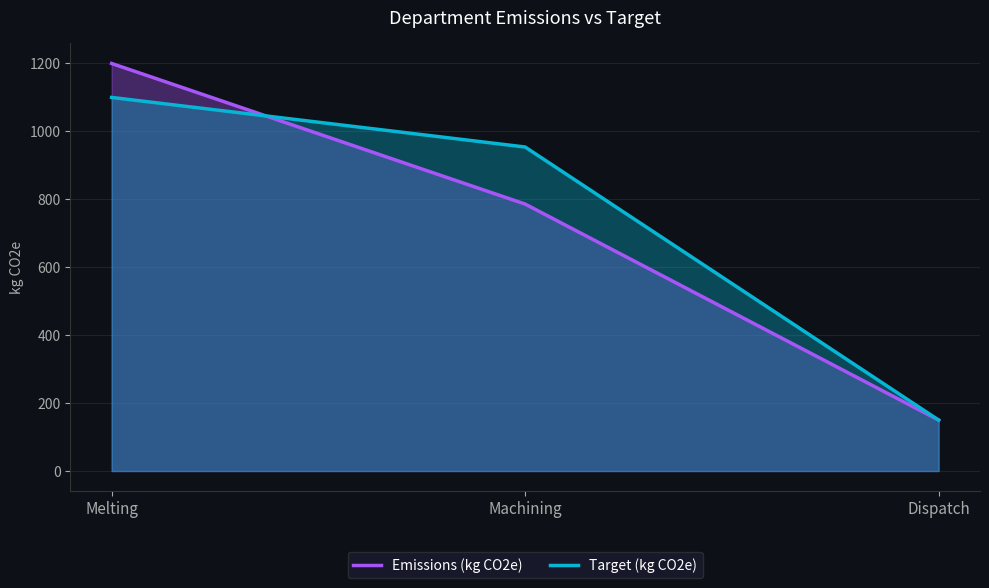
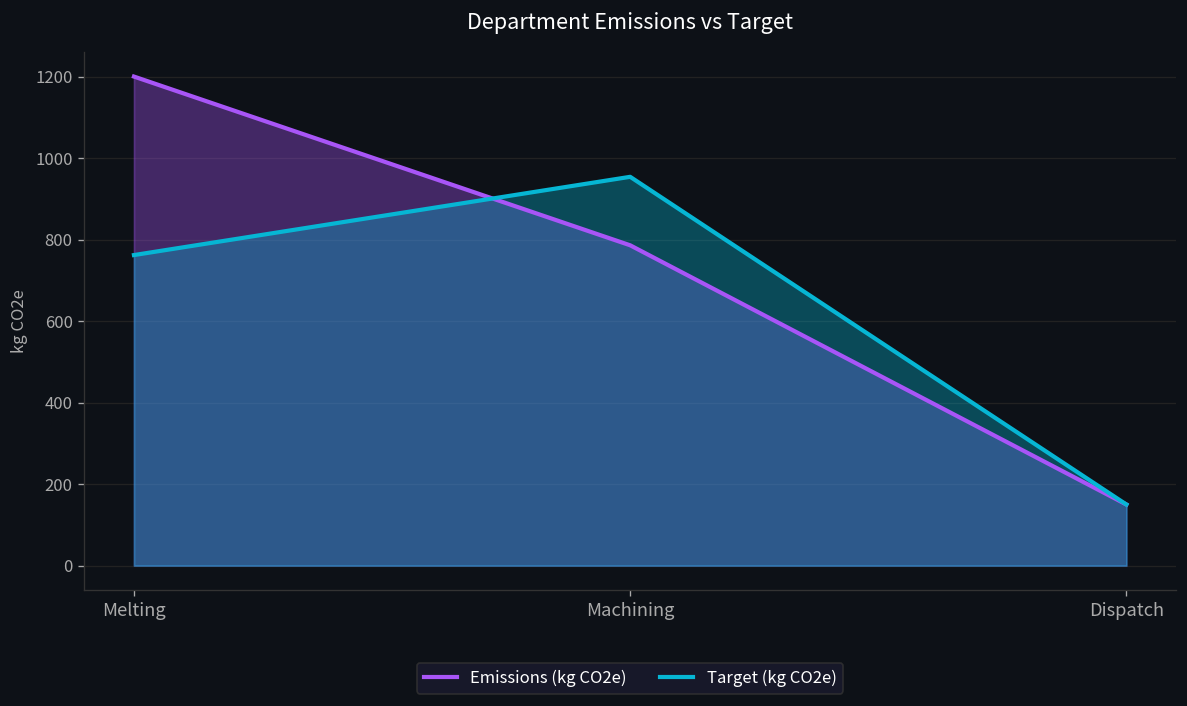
  {
    "Emissions (kg CO2e)": {
      "Melting": 1200,
      "Machining": 790
    },
    "Target (kg CO2e)": {
-     "Melting": 1100,
+     "Melting": 760,
      "Machining": 950
    }
  }
